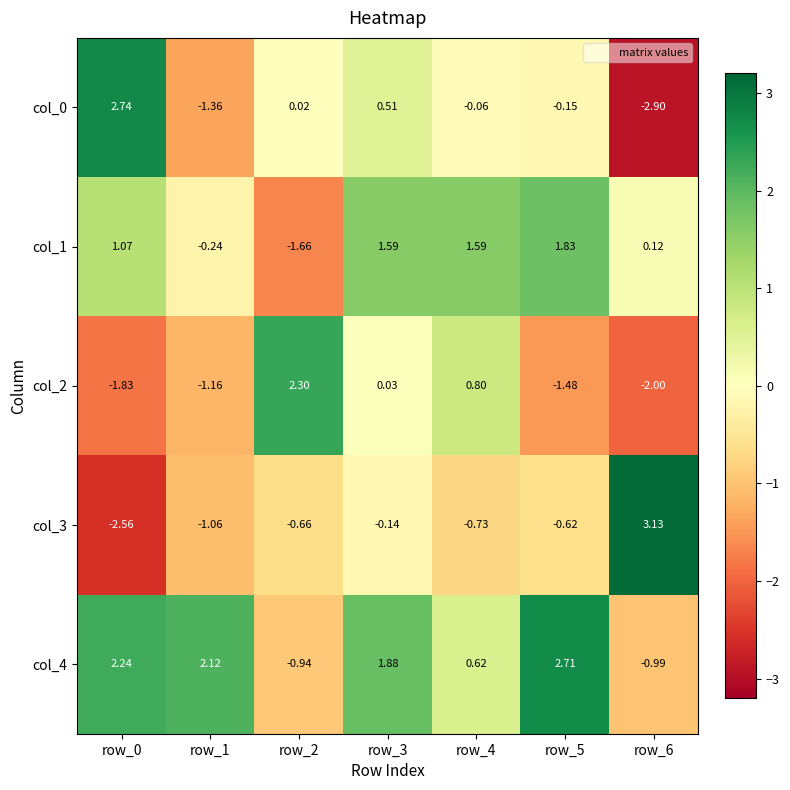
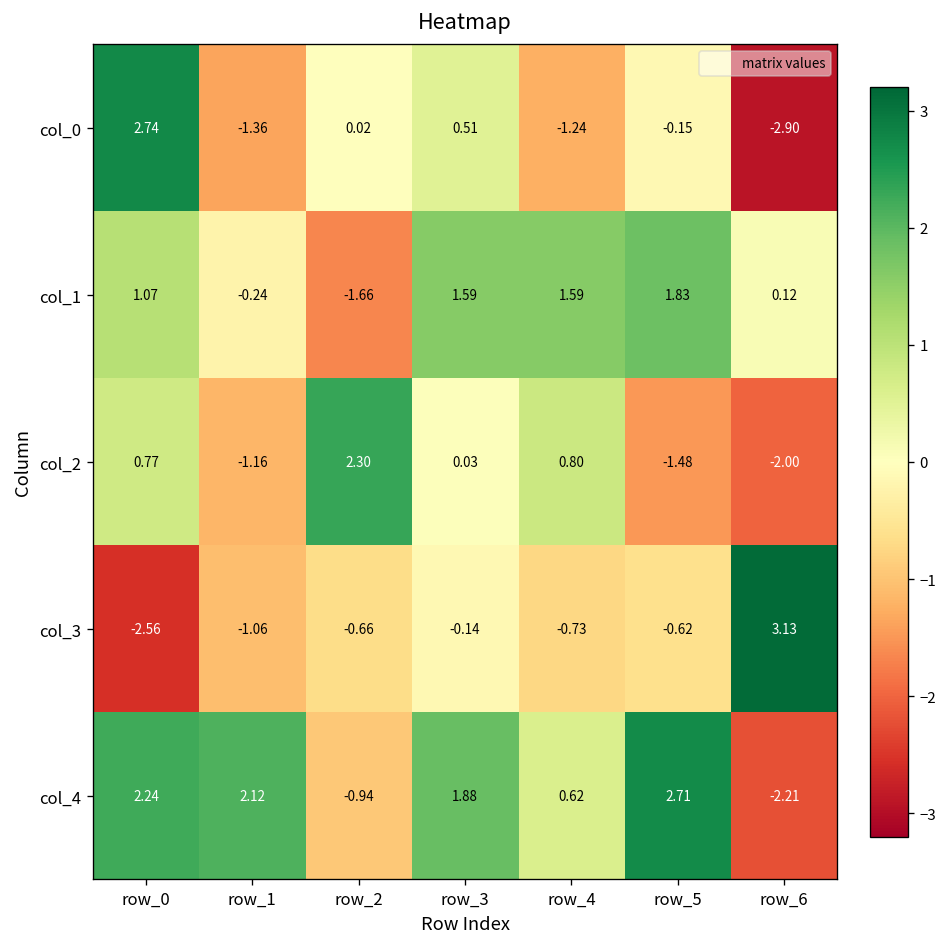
  {
    "col_0": {
      "row_0": 2.74,
      "row_1": -1.36,
      "row_2": 0.02,
      "row_3": 0.51,
-     "row_4": -0.06,
+     "row_4": -1.24,
      "row_5": -0.15,
      "row_6": -2.90
    },
    "col_1": {
      "row_0": 1.07,
      "row_1": -0.24,
      "row_2": -1.66,
      "row_3": 1.59,
      "row_4": 1.59,
      "row_5": 1.83,
      "row_6": 0.12
    },
    "col_2": {
-     "row_0": -1.83,
+     "row_0": 0.77,
      "row_1": -1.16,
      "row_2": 2.30,
      "row_3": 0.03,
      "row_4": 0.80,
      "row_5": -1.48,
      "row_6": -2.00
    },
    "col_3": {
      "row_0": -2.56,
      "row_1": -1.06,
      "row_2": -0.66,
      "row_3": -0.14,
      "row_4": -0.73,
      "row_5": -0.62,
      "row_6": 3.13
    },
    "col_4": {
      "row_0": 2.24,
      "row_1": 2.12,
      "row_2": -0.94,
      "row_3": 1.88,
      "row_4": 0.62,
      "row_5": 2.71,
-     "row_6": -0.99
+     "row_6": -2.21
    }
  }
